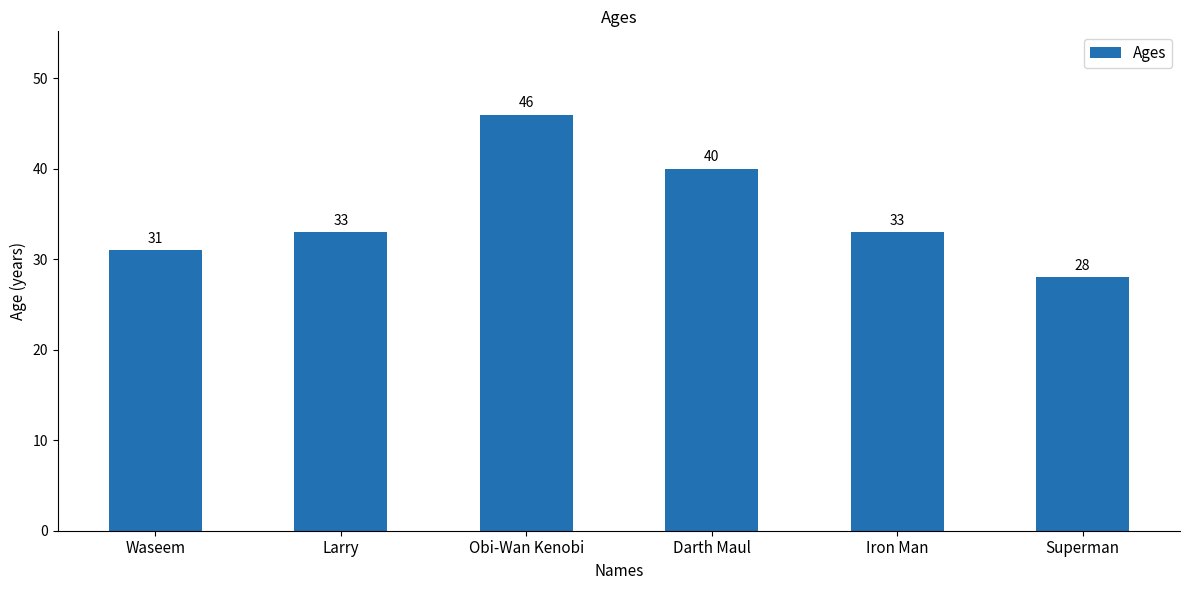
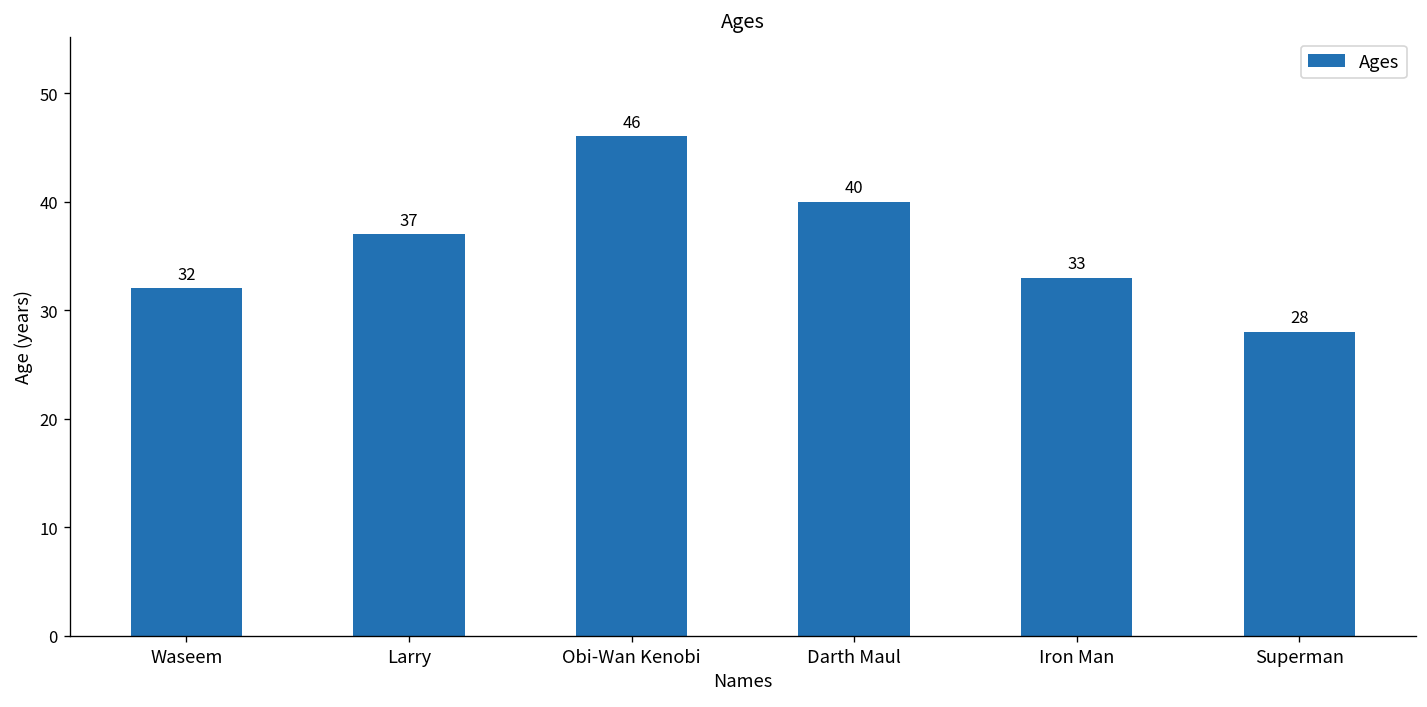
  {
-   "Waseem": 31,
-   "Larry": 33,
+   "Waseem": 32,
+   "Larry": 37,
    "Obi-Wan Kenobi": 46,
    "Darth Maul": 40,
    "Iron Man": 33,
    "Superman": 28
  }
